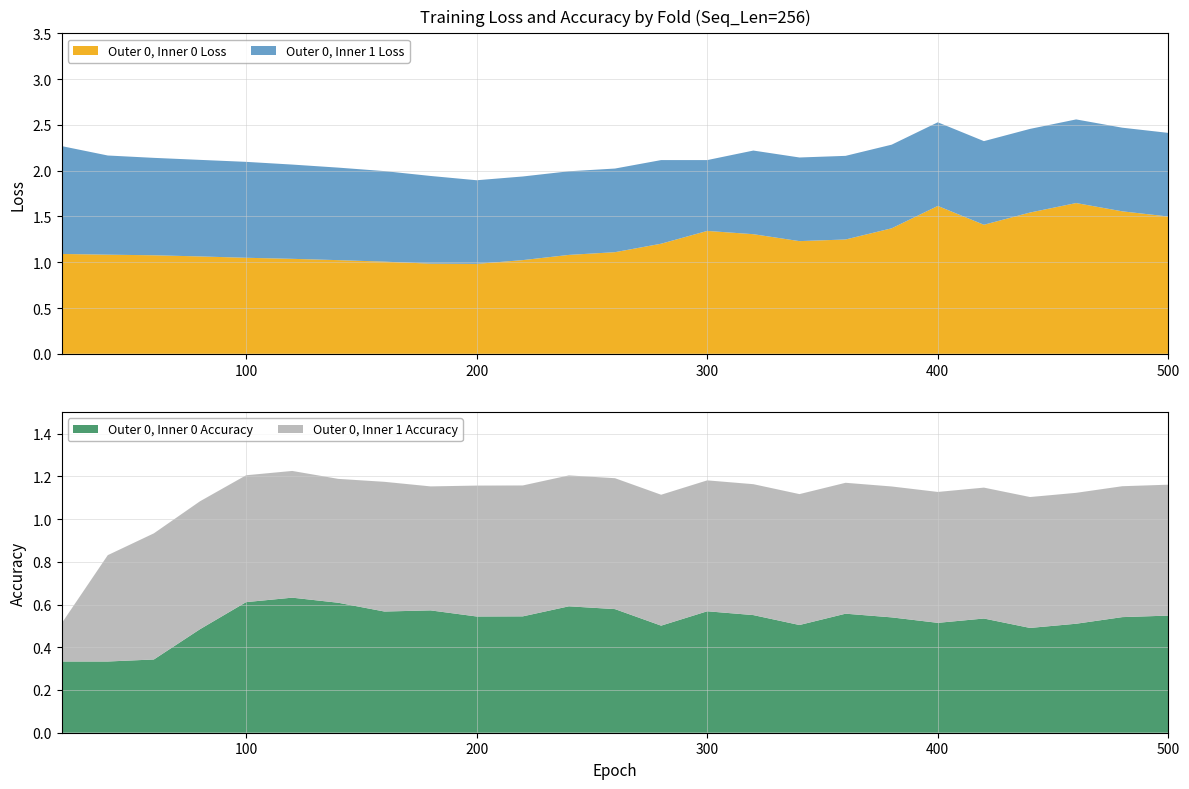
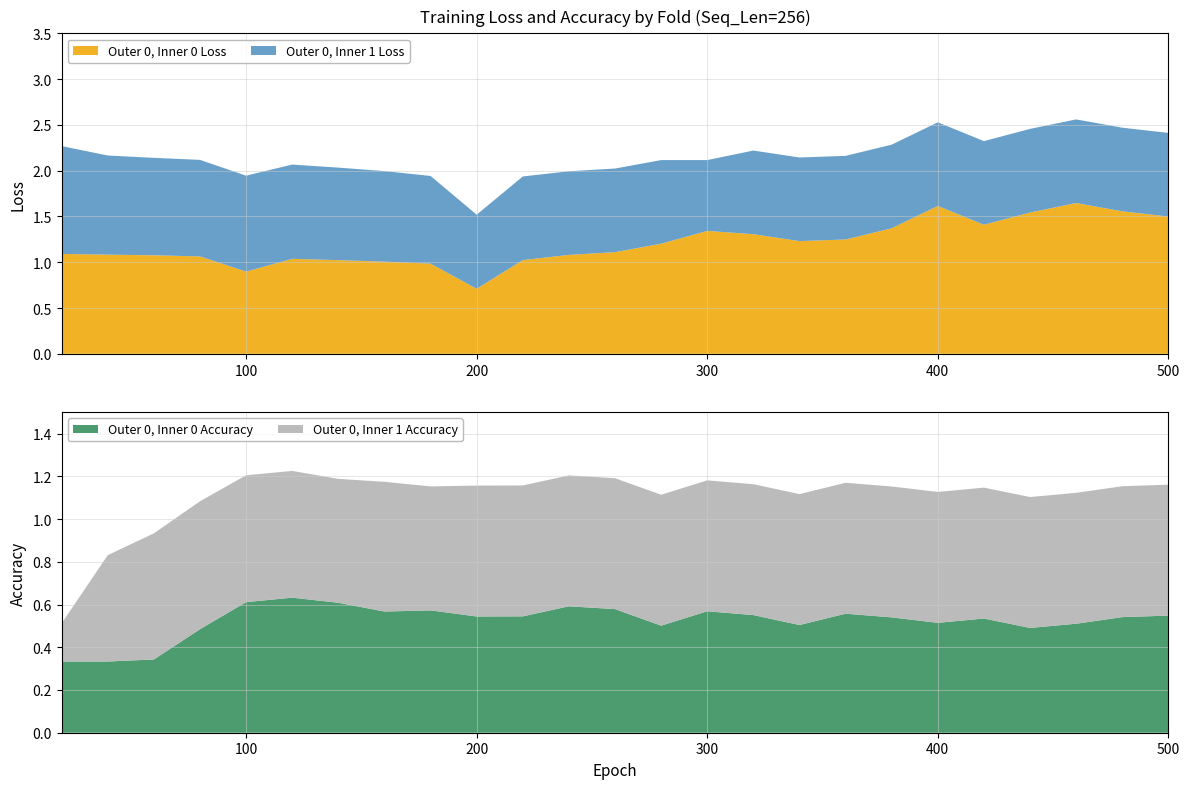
  {
    "Training Loss and Accuracy by Fold (Seq_Len=256)": {
      "Outer 0, Inner 0 Loss": {
-       "100": 1.0,
-       "200": 1.0,
+       "100": 0.9,
+       "200": 0.7,
        "300": 1.3,
        "400": 1.6,
        "500": 1.5
      },
      "Outer 0, Inner 1 Loss": {
        "100": 1.0,
-       "200": 0.9,
+       "200": 0.8,
        "300": 0.8,
        "400": 0.9,
        "500": 0.9
      }
    }
  }
